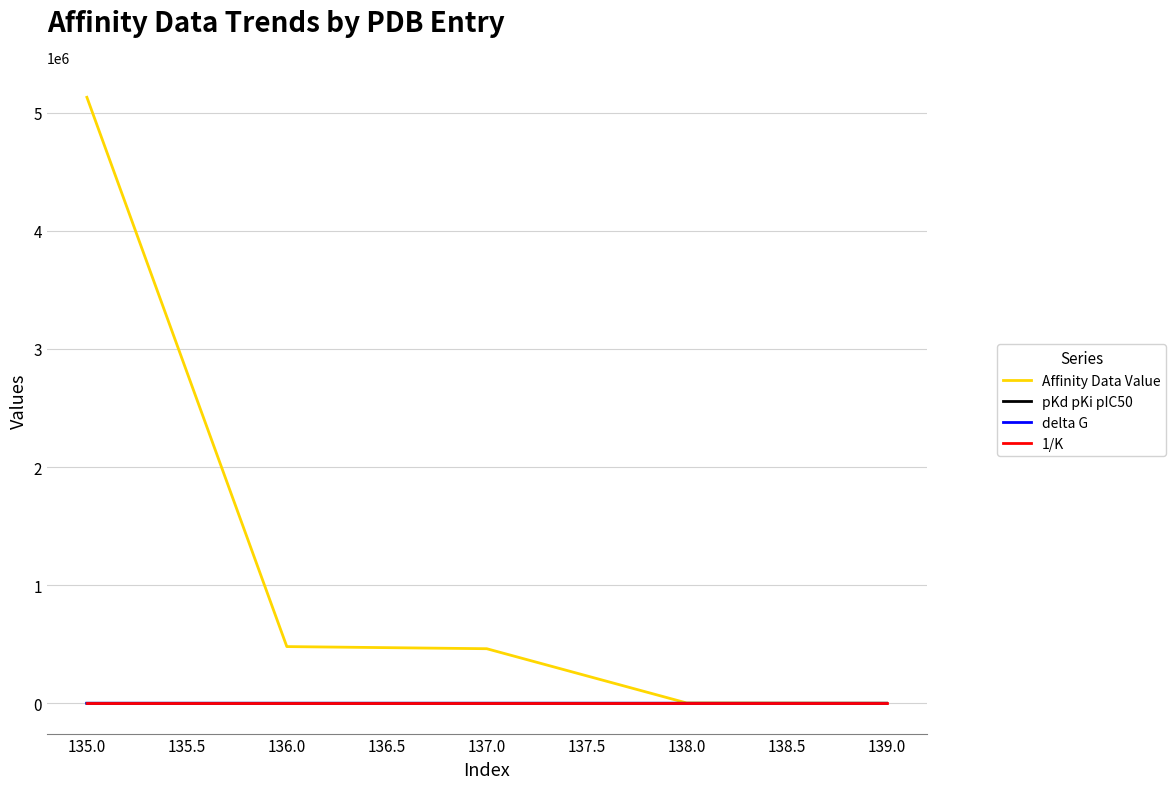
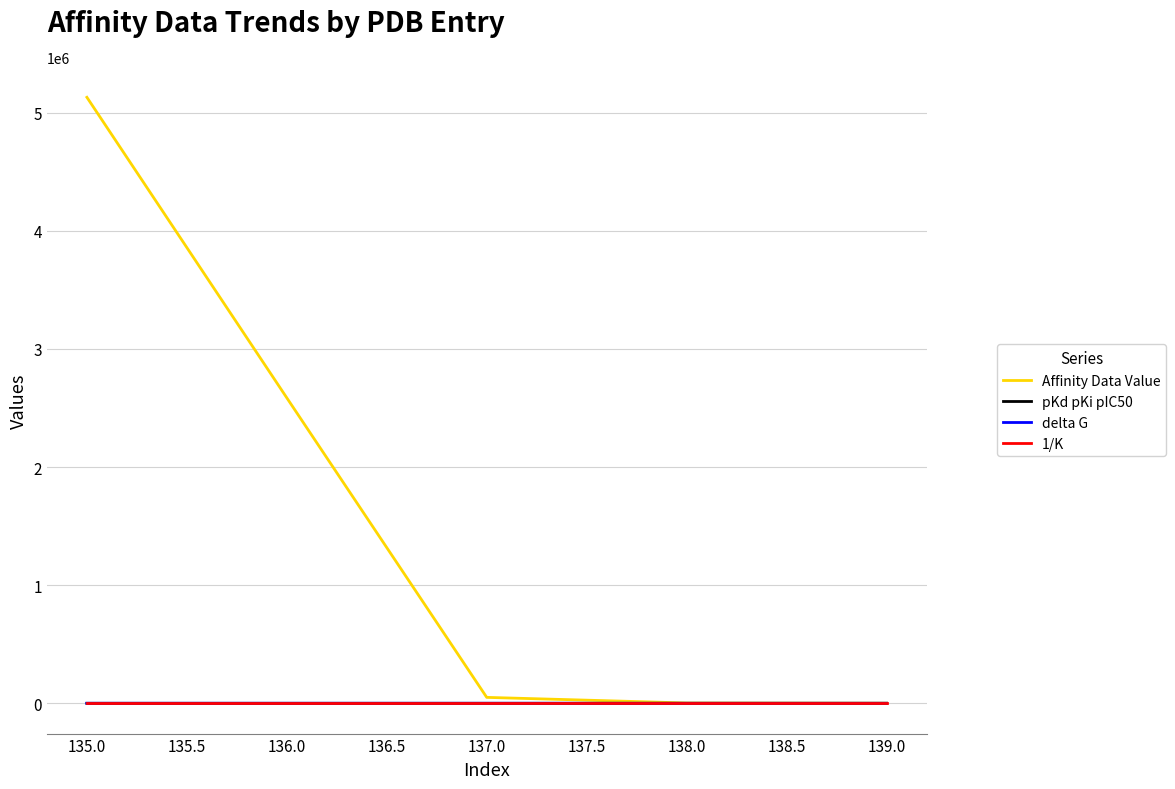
  {
    "Affinity Data Value": {
      "135.0": 5130000,
-     "136.0": 480000,
-     "137.0": 460000
+     "136.0": 2590000,
+     "137.0": 50000
    },
    "1/K": {
      "135.0": 0,
      "136.0": 0,
      "137.0": 0
    }
  }
